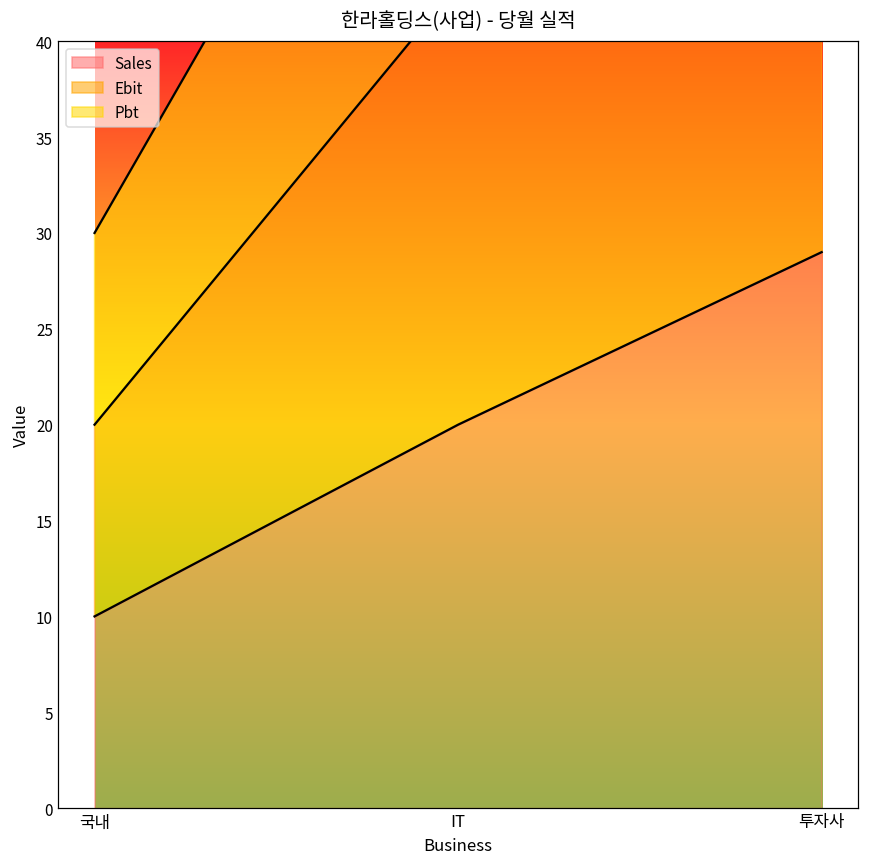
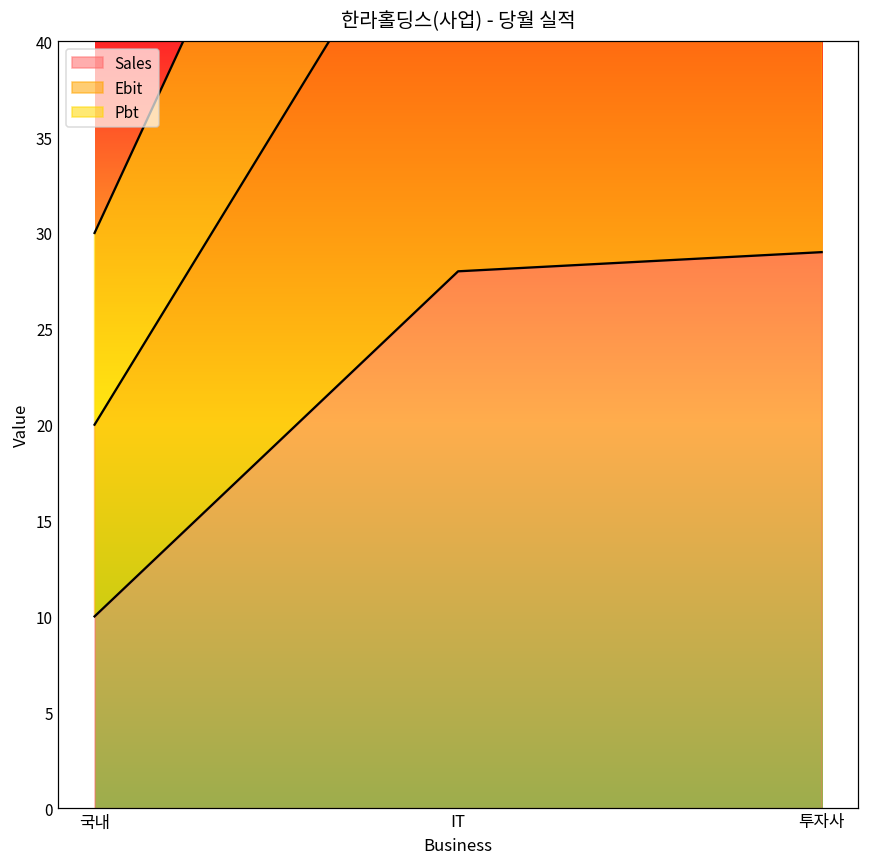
  {
    "Sales": {
      "국내": 10,
-     "IT": 20,
+     "IT": 28,
      "투자사": 29
    }
  }
